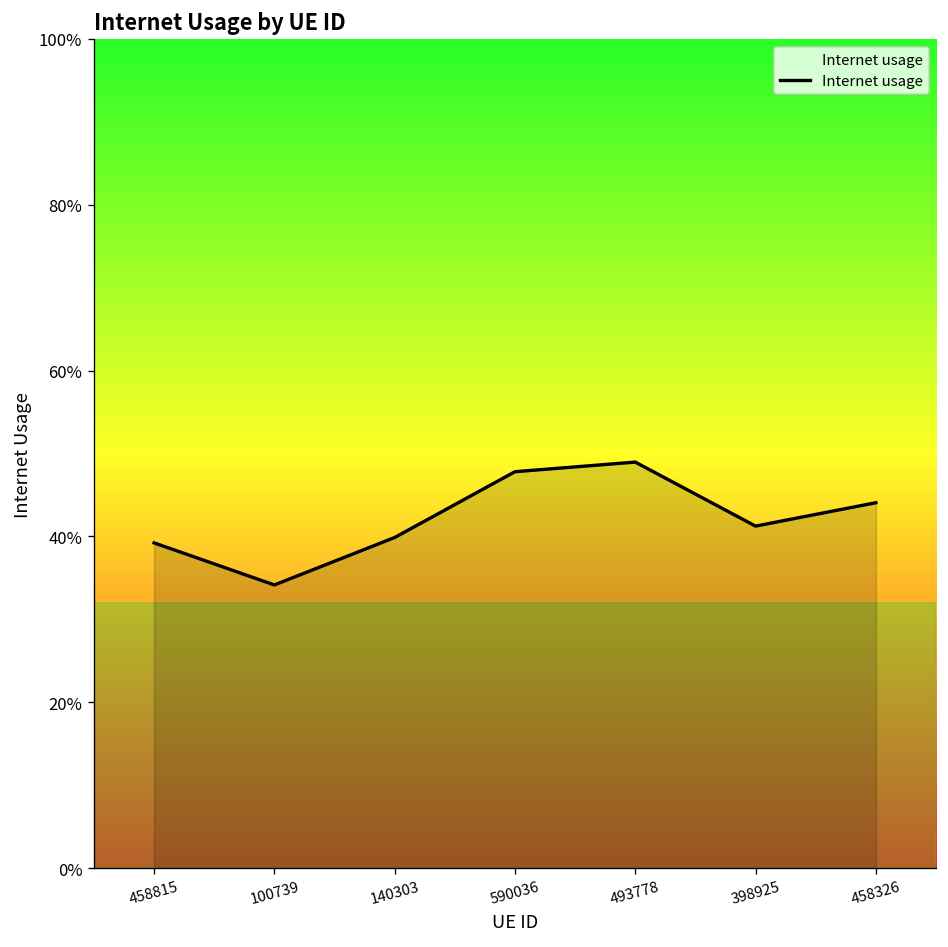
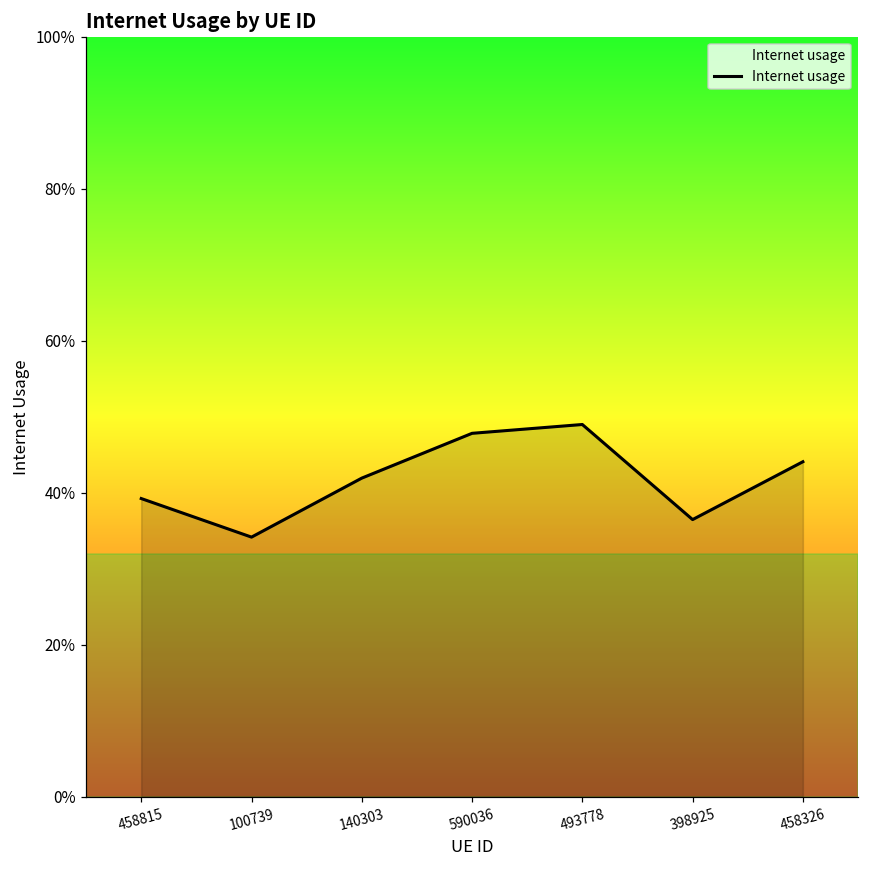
  {
    "458815": "39%",
    "100739": "34%",
-   "140303": "40%",
+   "140303": "42%",
    "590036": "48%",
    "493778": "49%",
-   "398925": "41%",
+   "398925": "36%",
    "458326": "44%"
  }
